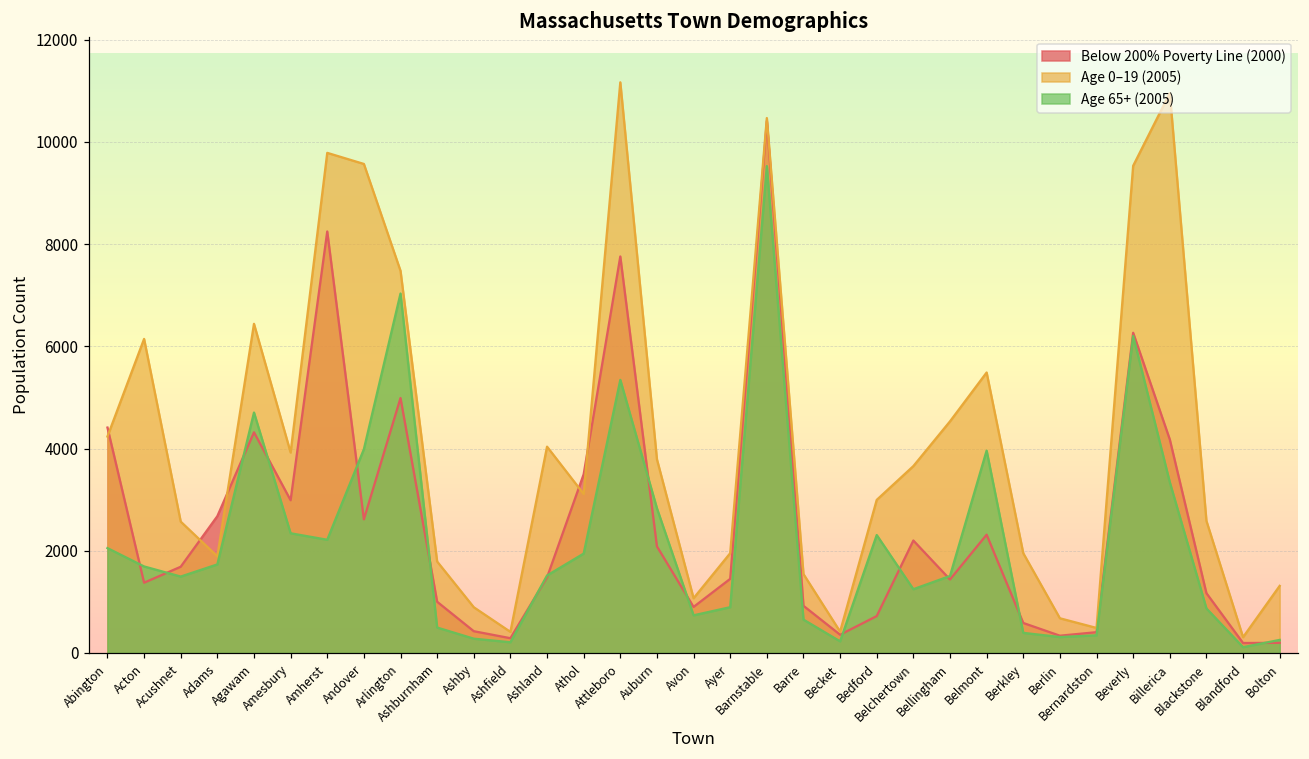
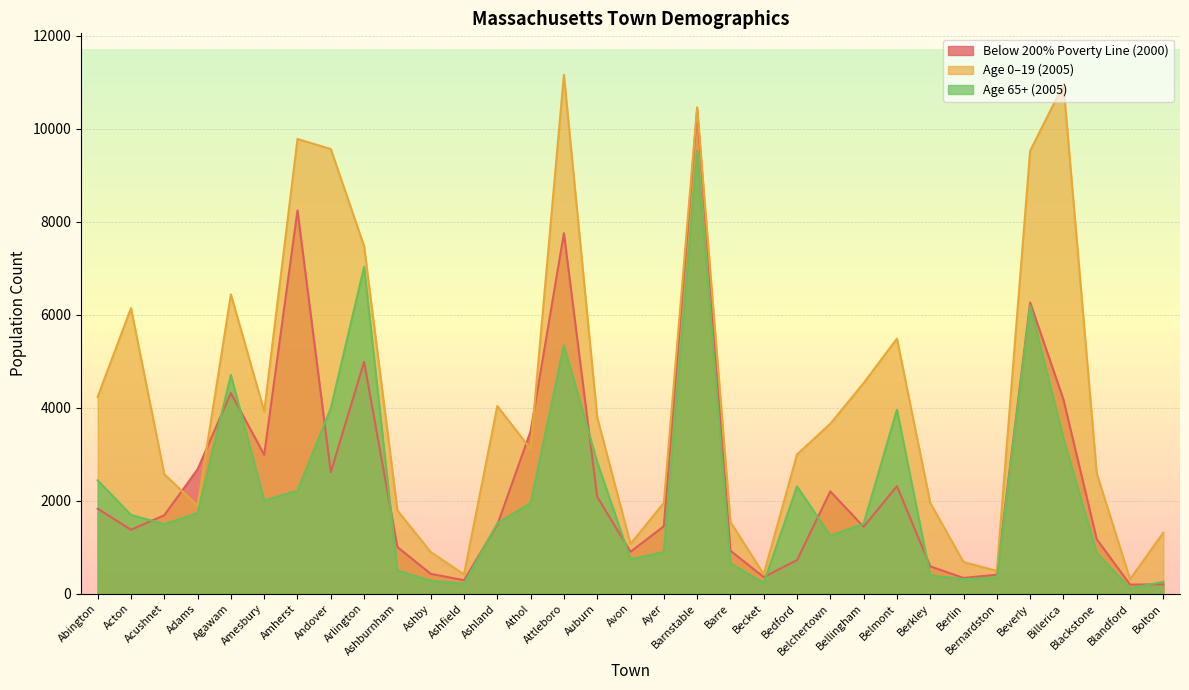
  {
    "Below 200% Poverty Line (2000)": {
-     "Abington": 4400,
+     "Abington": 1800,
      "Acton": 1400,
      "Acushnet": 1700,
      "Adams": 2700,
      "Agawam": 4300,
      "Amesbury": 3000,
      "Amherst": 8200,
      "Andover": 2600,
      "Arlington": 5000,
      "Ashburnham": 1000,
      "Ashby": 400,
      "Ashfield": 300,
      "Athol": 3500,
      "Attleboro": 7800,
      "Auburn": 2100,
      "Avon": 900,
      "Ayer": 1500,
      "Barnstable": 10400,
      "Barre": 900,
      "Becket": 400,
      "Bedford": 700,
      "Belchertown": 2200,
      "Bellingham": 1400,
      "Belmont": 2300,
      "Berkley": 600,
      "Bernardston": 400,
      "Beverly": 6300,
      "Billerica": 4200,
      "Blackstone": 1200,
      "Blandford": 200,
      "Bolton": 200
    },
    "Age 0–19 (2005)": {
      "Abington": 4200,
      "Acton": 6100,
      "Acushnet": 2600,
      "Adams": 1900,
      "Agawam": 6400,
      "Amesbury": 3900,
      "Amherst": 9800,
      "Andover": 9600,
      "Arlington": 7500,
      "Ashburnham": 1800,
      "Ashby": 900,
      "Ashfield": 400,
      "Ashland": 4000,
      "Athol": 3100,
      "Attleboro": 11200,
      "Auburn": 3800,
      "Avon": 1100,
      "Ayer": 2000,
      "Barnstable": 10500,
      "Barre": 1500,
      "Becket": 400,
      "Bedford": 3000,
      "Belchertown": 3700,
      "Bellingham": 4500,
      "Belmont": 5500,
      "Berkley": 2000,
      "Berlin": 700,
      "Bernardston": 500,
      "Beverly": 9500,
      "Blackstone": 2600,
      "Blandford": 300,
      "Bolton": 1300
    },
    "Age 65+ (2005)": {
-     "Abington": 2100,
+     "Abington": 2400,
      "Acton": 1700,
      "Acushnet": 1500,
      "Adams": 1700,
      "Agawam": 4700,
-     "Amesbury": 2300,
+     "Amesbury": 2000,
      "Amherst": 2200,
      "Andover": 4000,
      "Arlington": 7000,
      "Ashburnham": 500,
      "Ashby": 300,
      "Ashfield": 200,
      "Athol": 1900,
      "Attleboro": 5300,
      "Auburn": 2800,
      "Avon": 700,
      "Ayer": 900,
      "Barnstable": 9500,
      "Barre": 700,
      "Becket": 200,
      "Bedford": 2300,
      "Belchertown": 1200,
      "Bellingham": 1500,
      "Belmont": 4000,
      "Berkley": 400,
      "Bernardston": 300,
      "Beverly": 6200,
      "Billerica": 3300,
      "Blackstone": 900,
      "Blandford": 100,
      "Bolton": 300
    }
  }
